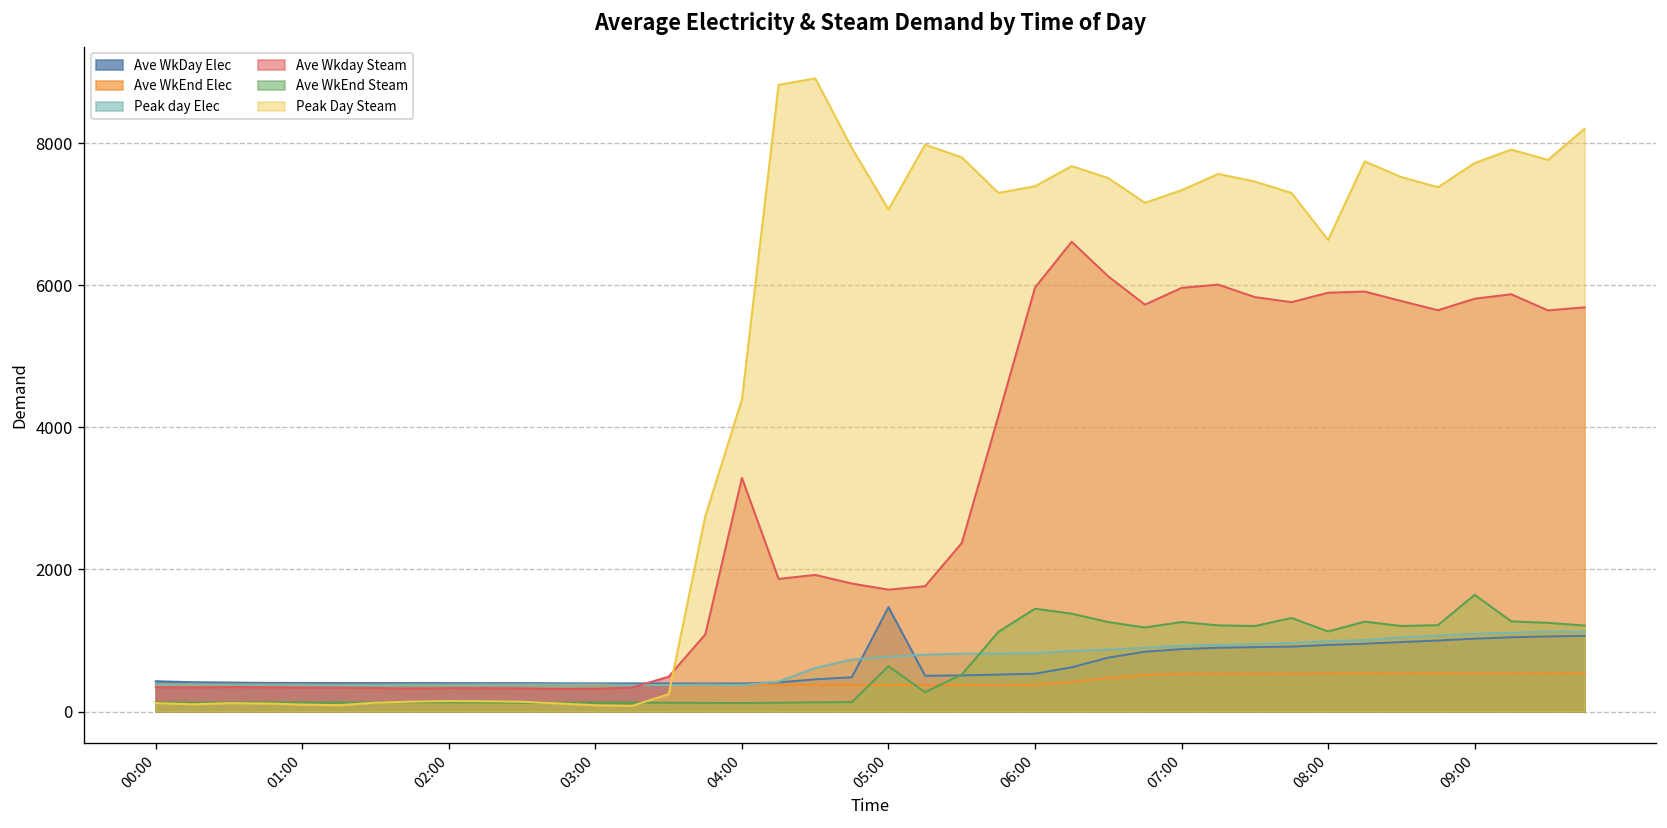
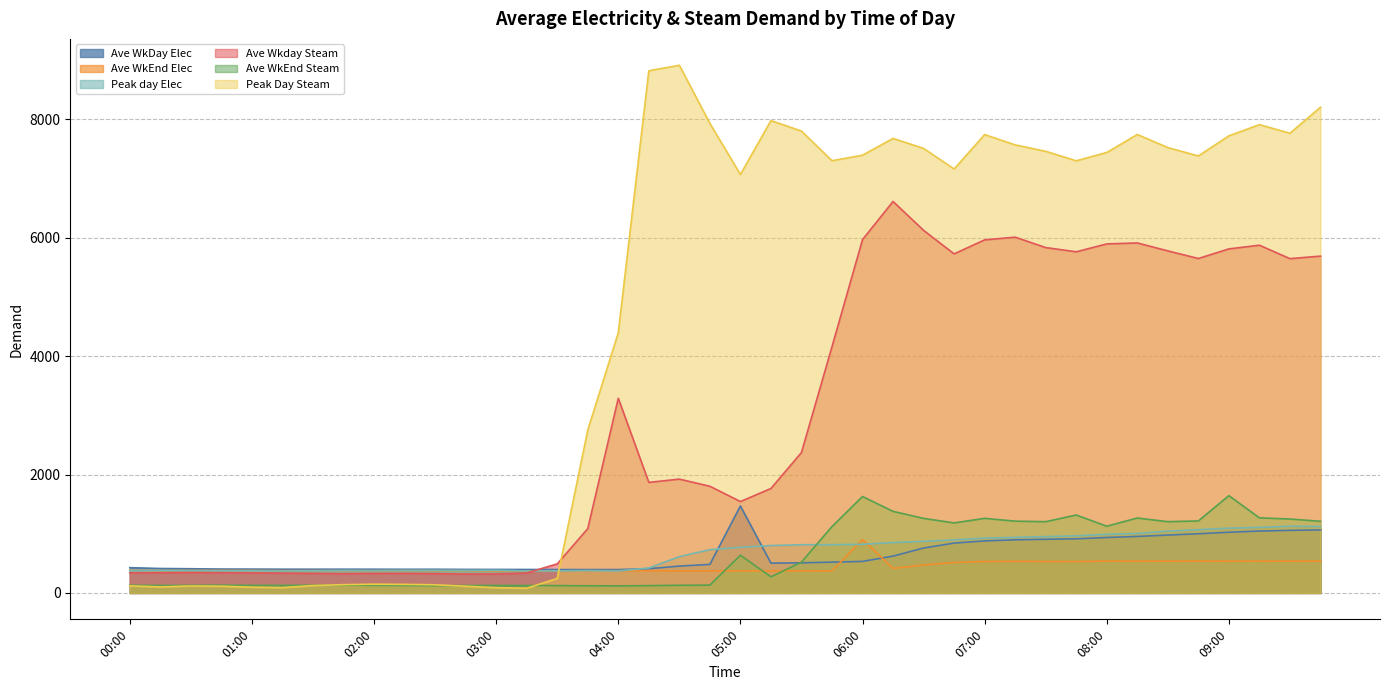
  {
    "Ave WkDay Elec": {
      "05:00": 1500,
      "06:00": 500,
      "07:00": 900,
      "08:00": 900,
      "09:00": 1000
    },
    "Ave WkEnd Elec": {
      "05:00": 400,
-     "06:00": 400,
+     "06:00": 900,
      "07:00": 500,
      "08:00": 500,
      "09:00": 500
    },
    "Peak day Elec": {
      "05:00": 800,
      "06:00": 800,
      "07:00": 900,
      "08:00": 1000,
      "09:00": 1100
    },
    "Ave Wkday Steam": {
      "02:00": 300,
      "03:00": 300,
      "04:00": 3300,
-     "05:00": 1700,
+     "05:00": 1500,
      "06:00": 6000,
      "07:00": 6000,
      "08:00": 5900,
      "09:00": 5800
    },
    "Ave WkEnd Steam": {
      "04:00": 100,
      "05:00": 600,
-     "06:00": 1400,
+     "06:00": 1600,
      "07:00": 1300,
      "08:00": 1100,
      "09:00": 1600
    },
    "Peak Day Steam": {
      "04:00": 4400,
      "05:00": 7100,
      "06:00": 7400,
-     "07:00": 7300,
-     "08:00": 6600,
+     "07:00": 7700,
+     "08:00": 7400,
      "09:00": 7700
    }
  }
